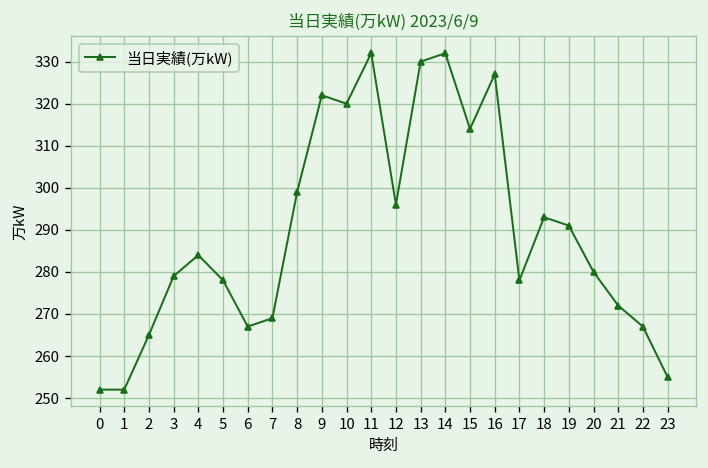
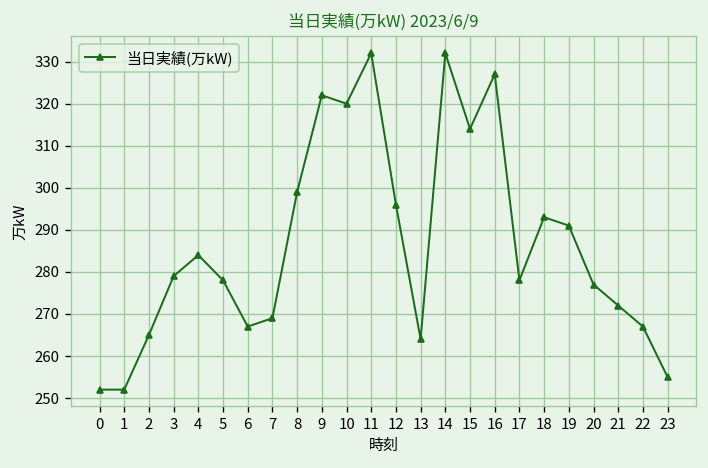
  {
    "0": 252,
    "1": 252,
    "2": 265,
    "3": 279,
    "4": 284,
    "5": 278,
    "6": 267,
    "7": 269,
    "8": 299,
    "9": 322,
    "10": 320,
    "11": 332,
    "12": 296,
-   "13": 330,
+   "13": 264,
    "14": 332,
    "15": 314,
    "16": 327,
    "17": 278,
    "18": 293,
    "19": 291,
-   "20": 280,
+   "20": 277,
    "21": 272,
    "22": 267,
    "23": 255
  }
